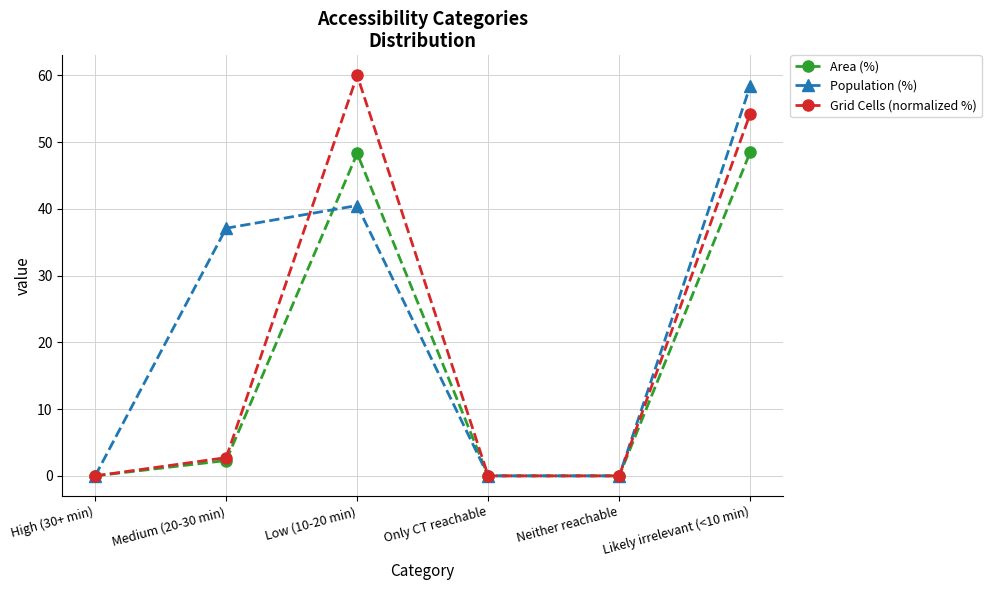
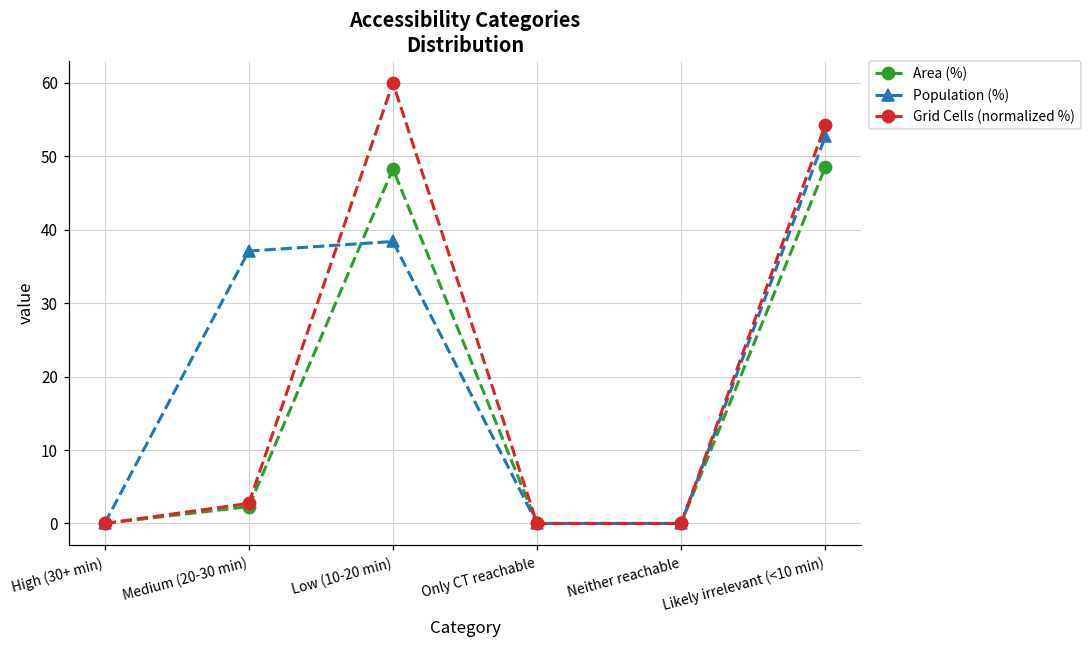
  {
    "Area (%)": {
      "Medium (20-30 min)": 2,
      "Low (10-20 min)": 48,
      "Likely irrelevant (<10 min)": 49
    },
    "Population (%)": {
      "Medium (20-30 min)": 37,
-     "Low (10-20 min)": 41,
-     "Likely irrelevant (<10 min)": 58
+     "Low (10-20 min)": 38,
+     "Likely irrelevant (<10 min)": 53
    },
    "Grid Cells (normalized %)": {
      "Medium (20-30 min)": 3,
      "Low (10-20 min)": 60,
      "Likely irrelevant (<10 min)": 54
    }
  }
